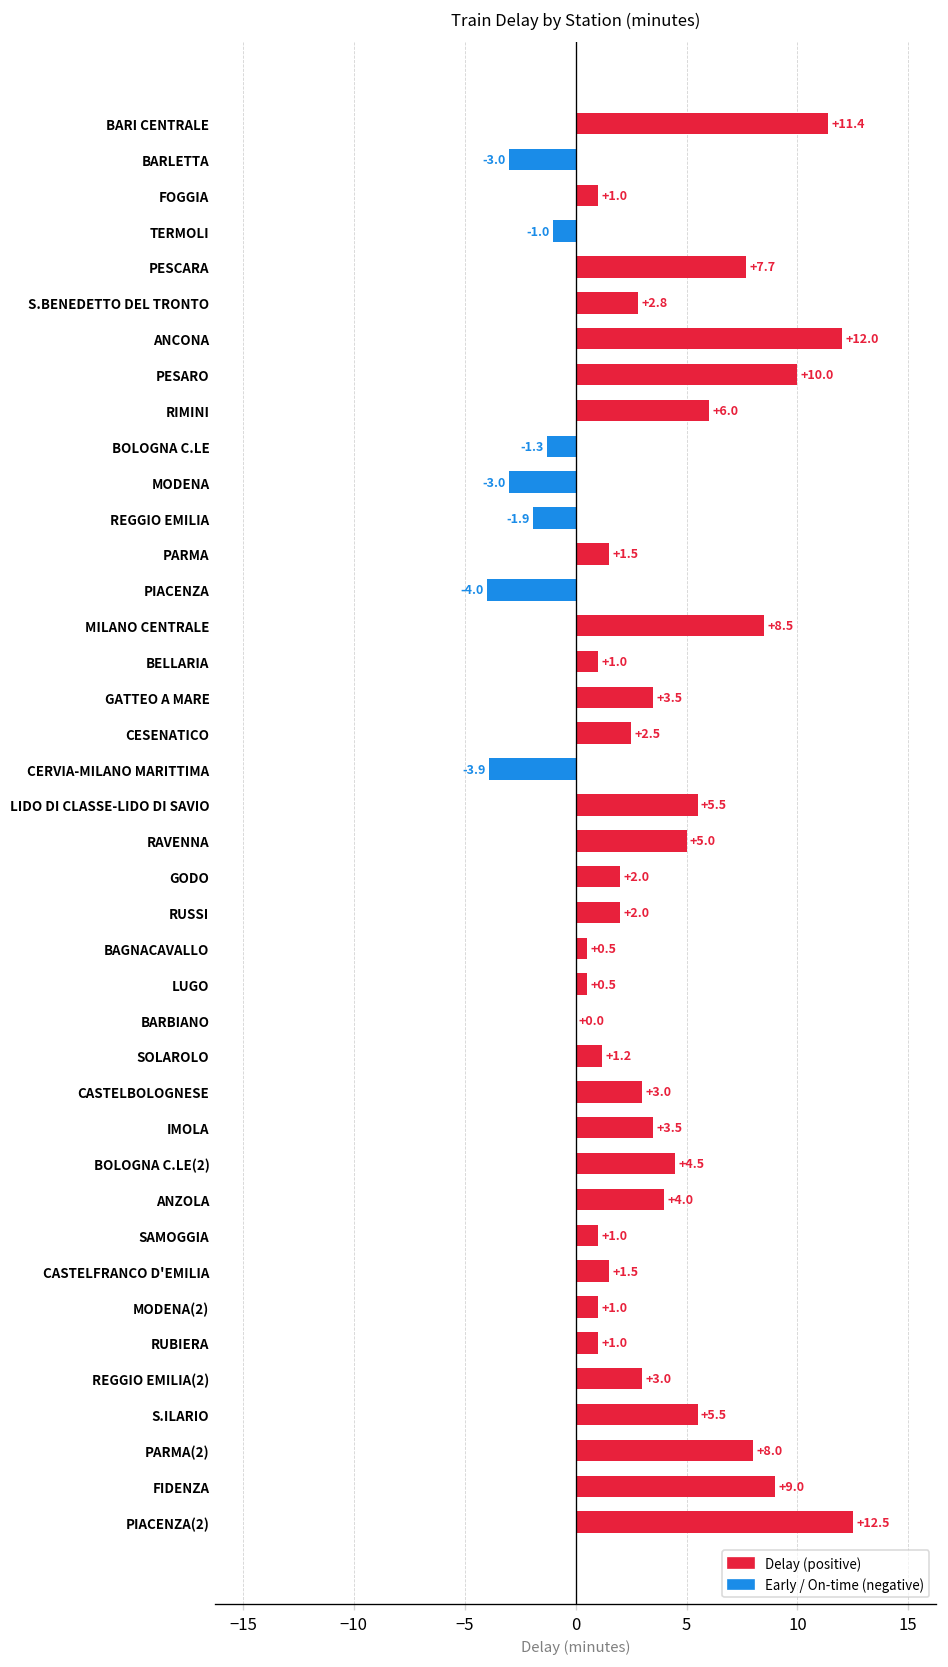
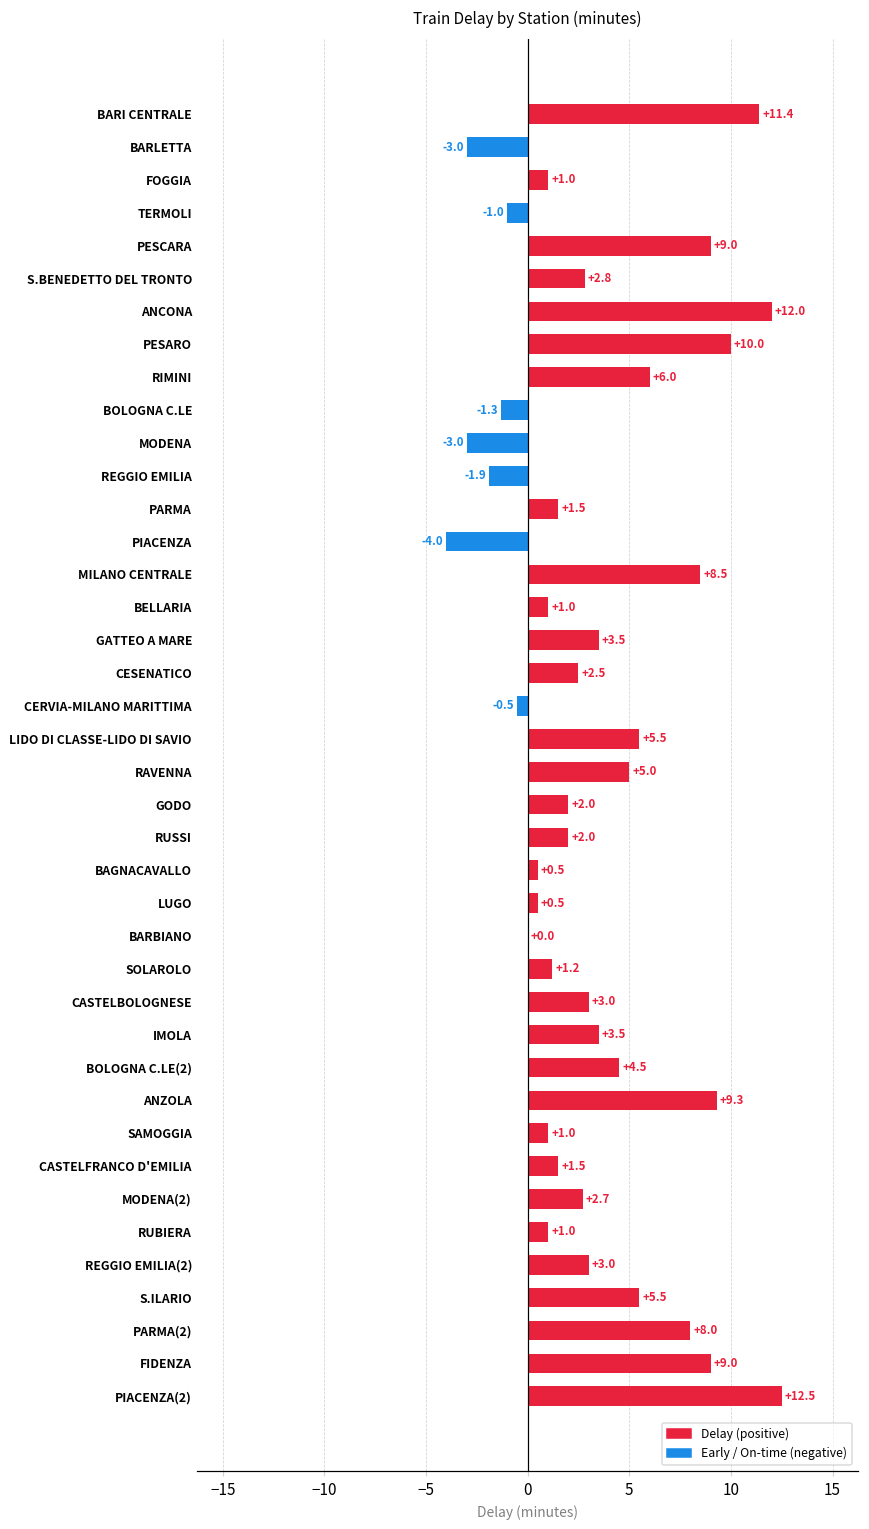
  {
    "BARI CENTRALE": "+11.4",
    "BARLETTA": "-3.0",
    "FOGGIA": "+1.0",
    "TERMOLI": "-1.0",
-   "PESCARA": "+7.7",
+   "PESCARA": "+9.0",
    "S.BENEDETTO DEL TRONTO": "+2.8",
    "ANCONA": "+12.0",
    "PESARO": "+10.0",
    "RIMINI": "+6.0",
    "BOLOGNA C.LE": "-1.3",
    "MODENA": "-3.0",
    "REGGIO EMILIA": "-1.9",
    "PARMA": "+1.5",
    "PIACENZA": "-4.0",
    "MILANO CENTRALE": "+8.5",
    "BELLARIA": "+1.0",
    "GATTEO A MARE": "+3.5",
    "CESENATICO": "+2.5",
-   "CERVIA-MILANO MARITTIMA": "-3.9",
+   "CERVIA-MILANO MARITTIMA": "-0.5",
    "LIDO DI CLASSE-LIDO DI SAVIO": "+5.5",
    "RAVENNA": "+5.0",
    "GODO": "+2.0",
    "RUSSI": "+2.0",
    "BAGNACAVALLO": "+0.5",
    "LUGO": "+0.5",
    "BARBIANO": "+0.0",
    "SOLAROLO": "+1.2",
    "CASTELBOLOGNESE": "+3.0",
    "IMOLA": "+3.5",
    "BOLOGNA C.LE(2)": "+4.5",
-   "ANZOLA": "+4.0",
+   "ANZOLA": "+9.3",
    "SAMOGGIA": "+1.0",
    "CASTELFRANCO D'EMILIA": "+1.5",
-   "MODENA(2)": "+1.0",
+   "MODENA(2)": "+2.7",
    "RUBIERA": "+1.0",
    "REGGIO EMILIA(2)": "+3.0",
    "S.ILARIO": "+5.5",
    "PARMA(2)": "+8.0",
    "FIDENZA": "+9.0",
    "PIACENZA(2)": "+12.5"
  }
